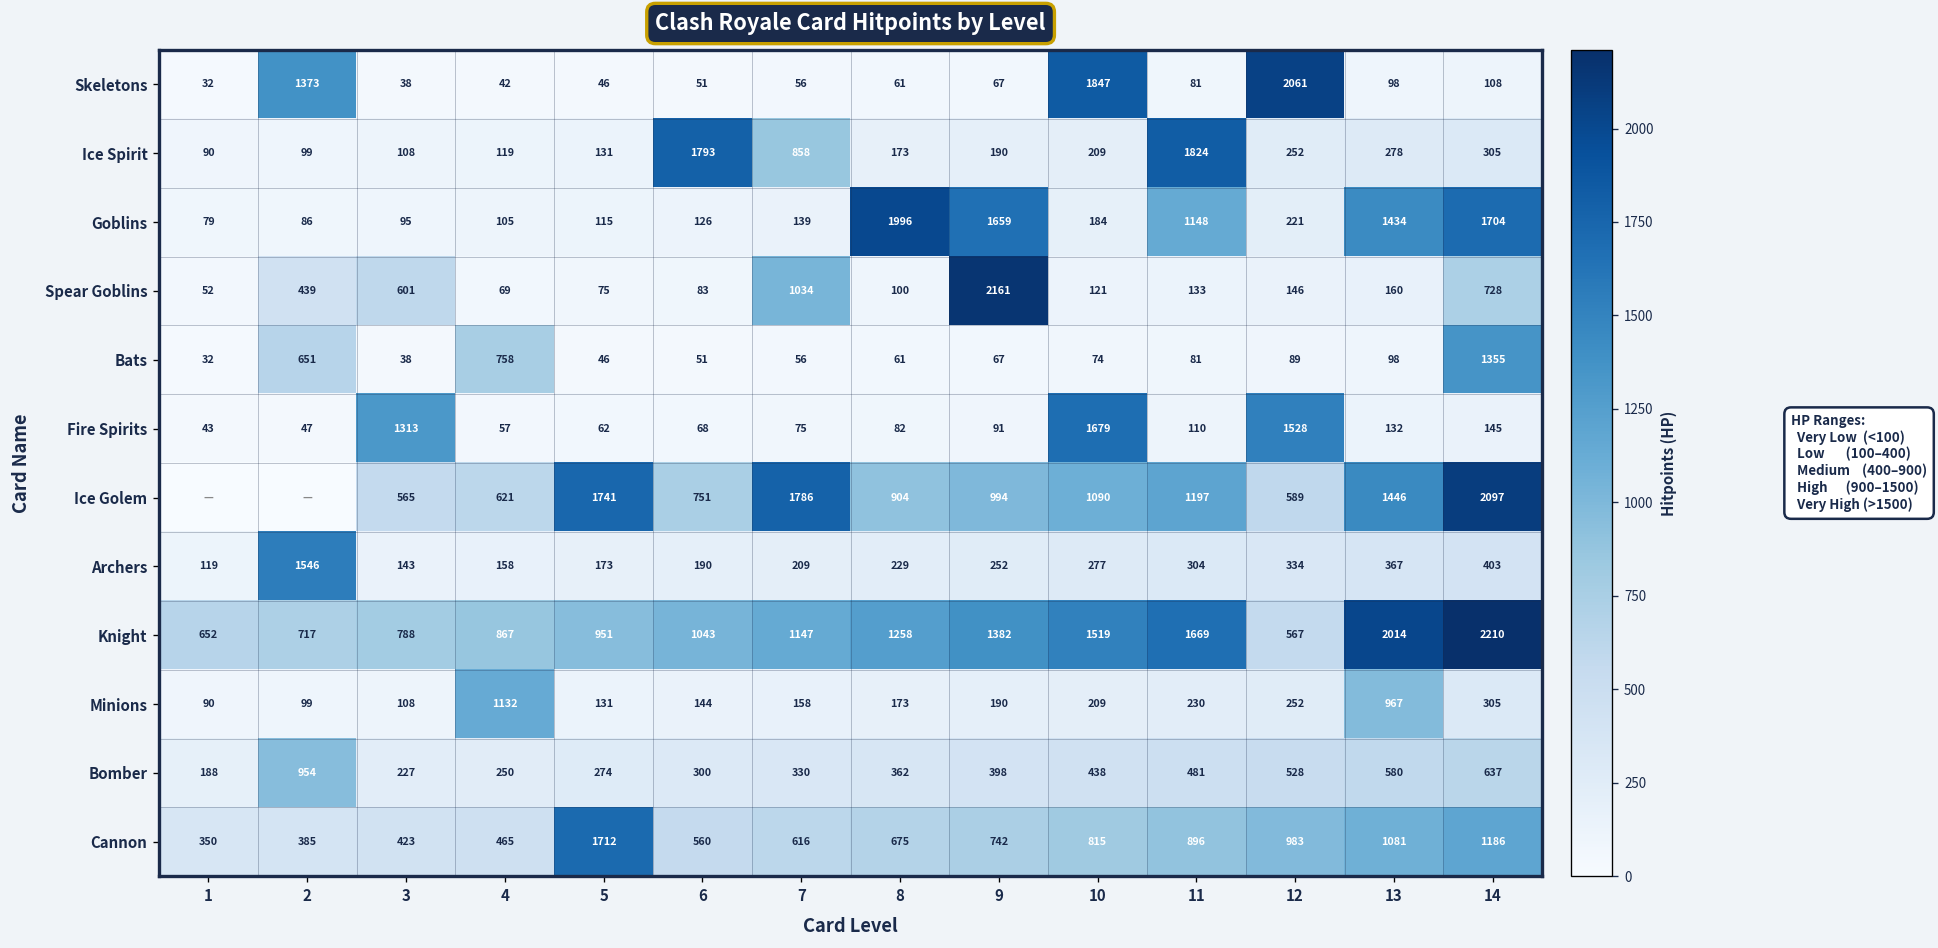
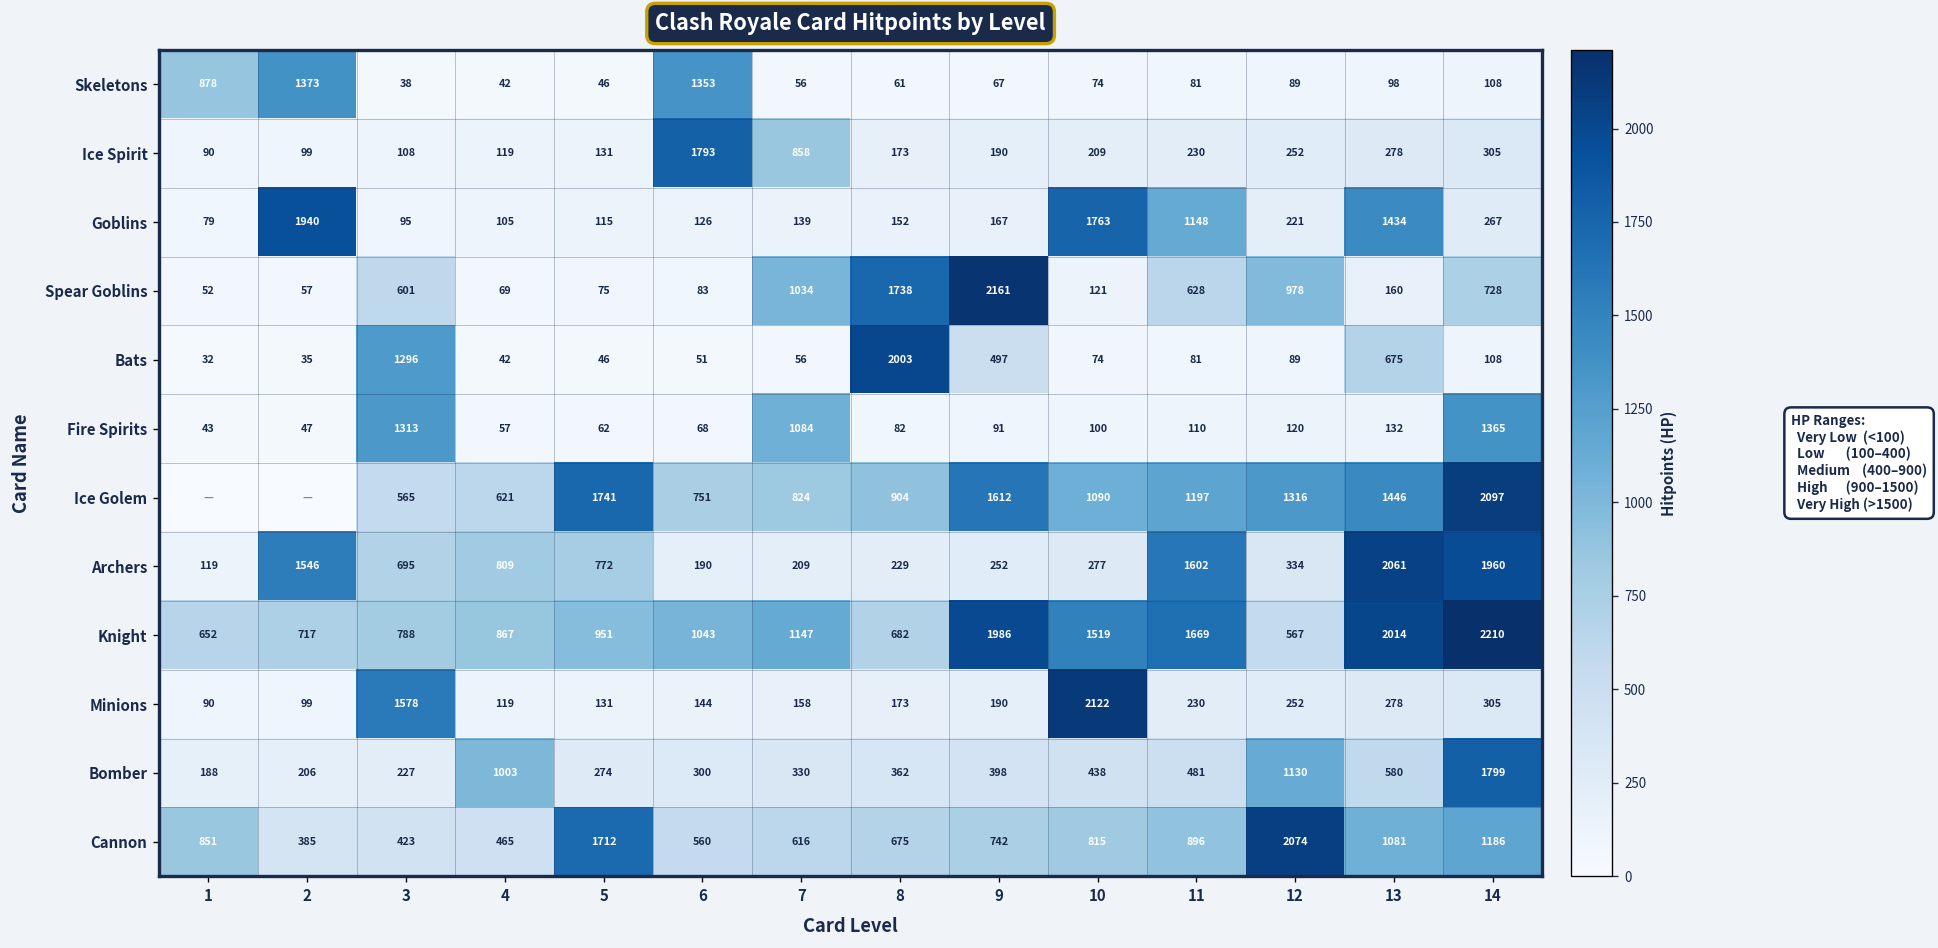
  {
    "Skeletons": {
-     "1": 32,
+     "1": 878,
      "2": 1373,
      "3": 38,
      "4": 42,
      "5": 46,
-     "6": 51,
+     "6": 1353,
      "7": 56,
      "8": 61,
      "9": 67,
-     "10": 1847,
+     "10": 74,
      "11": 81,
-     "12": 2061,
+     "12": 89,
      "13": 98,
      "14": 108
    },
    "Ice Spirit": {
      "1": 90,
      "2": 99,
      "3": 108,
      "4": 119,
      "5": 131,
      "6": 1793,
      "7": 858,
      "8": 173,
      "9": 190,
      "10": 209,
-     "11": 1824,
+     "11": 230,
      "12": 252,
      "13": 278,
      "14": 305
    },
    "Goblins": {
      "1": 79,
-     "2": 86,
+     "2": 1940,
      "3": 95,
      "4": 105,
      "5": 115,
      "6": 126,
      "7": 139,
-     "8": 1996,
-     "9": 1659,
-     "10": 184,
+     "8": 152,
+     "9": 167,
+     "10": 1763,
      "11": 1148,
      "12": 221,
      "13": 1434,
-     "14": 1704
+     "14": 267
    },
    "Spear Goblins": {
      "1": 52,
-     "2": 439,
+     "2": 57,
      "3": 601,
      "4": 69,
      "5": 75,
      "6": 83,
      "7": 1034,
-     "8": 100,
+     "8": 1738,
      "9": 2161,
      "10": 121,
-     "11": 133,
-     "12": 146,
+     "11": 628,
+     "12": 978,
      "13": 160,
      "14": 728
    },
    "Bats": {
      "1": 32,
-     "2": 651,
-     "3": 38,
-     "4": 758,
+     "2": 35,
+     "3": 1296,
+     "4": 42,
      "5": 46,
      "6": 51,
      "7": 56,
-     "8": 61,
-     "9": 67,
+     "8": 2003,
+     "9": 497,
      "10": 74,
      "11": 81,
      "12": 89,
-     "13": 98,
-     "14": 1355
+     "13": 675,
+     "14": 108
    },
    "Fire Spirits": {
      "1": 43,
      "2": 47,
      "3": 1313,
      "4": 57,
      "5": 62,
      "6": 68,
-     "7": 75,
+     "7": 1084,
      "8": 82,
      "9": 91,
-     "10": 1679,
+     "10": 100,
      "11": 110,
-     "12": 1528,
+     "12": 120,
      "13": 132,
-     "14": 145
+     "14": 1365
    },
    "Ice Golem": {
      "3": 565,
      "4": 621,
      "5": 1741,
      "6": 751,
-     "7": 1786,
+     "7": 824,
      "8": 904,
-     "9": 994,
+     "9": 1612,
      "10": 1090,
      "11": 1197,
-     "12": 589,
+     "12": 1316,
      "13": 1446,
      "14": 2097
    },
    "Archers": {
      "1": 119,
      "2": 1546,
-     "3": 143,
-     "4": 158,
-     "5": 173,
+     "3": 695,
+     "4": 809,
+     "5": 772,
      "6": 190,
      "7": 209,
      "8": 229,
      "9": 252,
      "10": 277,
-     "11": 304,
+     "11": 1602,
      "12": 334,
-     "13": 367,
-     "14": 403
+     "13": 2061,
+     "14": 1960
    },
    "Knight": {
      "1": 652,
      "2": 717,
      "3": 788,
      "4": 867,
      "5": 951,
      "6": 1043,
      "7": 1147,
-     "8": 1258,
-     "9": 1382,
+     "8": 682,
+     "9": 1986,
      "10": 1519,
      "11": 1669,
      "12": 567,
      "13": 2014,
      "14": 2210
    },
    "Minions": {
      "1": 90,
      "2": 99,
-     "3": 108,
-     "4": 1132,
+     "3": 1578,
+     "4": 119,
      "5": 131,
      "6": 144,
      "7": 158,
      "8": 173,
      "9": 190,
-     "10": 209,
+     "10": 2122,
      "11": 230,
      "12": 252,
-     "13": 967,
+     "13": 278,
      "14": 305
    },
    "Bomber": {
      "1": 188,
-     "2": 954,
+     "2": 206,
      "3": 227,
-     "4": 250,
+     "4": 1003,
      "5": 274,
      "6": 300,
      "7": 330,
      "8": 362,
      "9": 398,
      "10": 438,
      "11": 481,
-     "12": 528,
+     "12": 1130,
      "13": 580,
-     "14": 637
+     "14": 1799
    },
    "Cannon": {
-     "1": 350,
+     "1": 851,
      "2": 385,
      "3": 423,
      "4": 465,
      "5": 1712,
      "6": 560,
      "7": 616,
      "8": 675,
      "9": 742,
      "10": 815,
      "11": 896,
-     "12": 983,
+     "12": 2074,
      "13": 1081,
      "14": 1186
    }
  }
